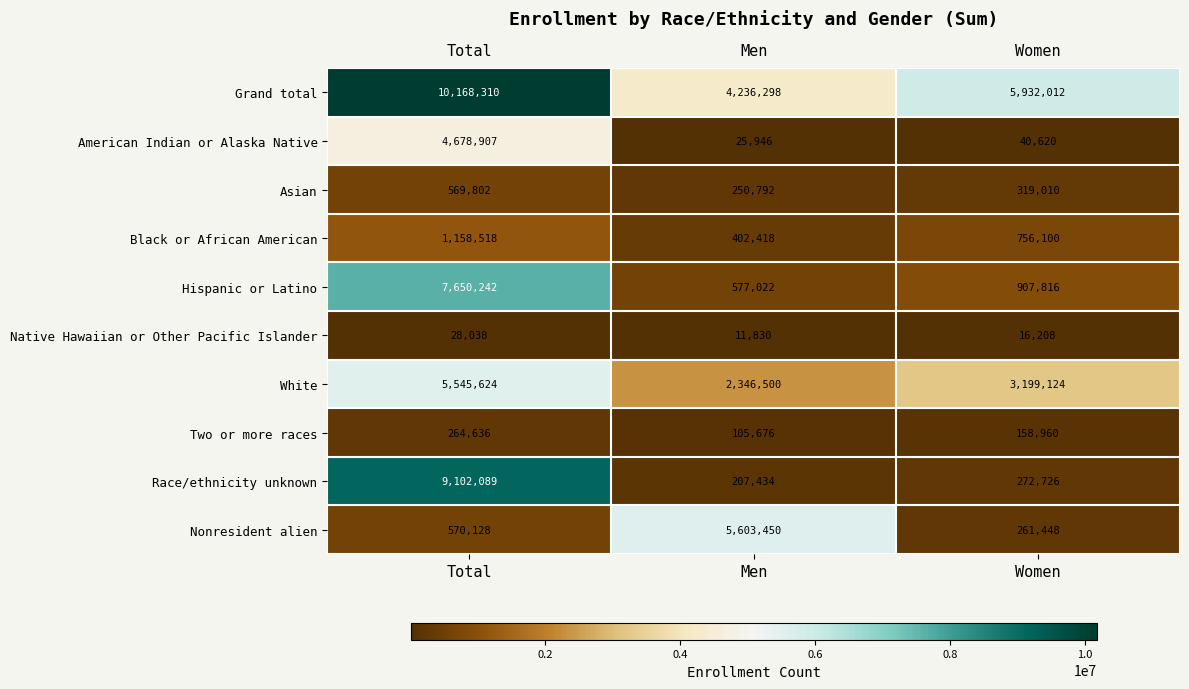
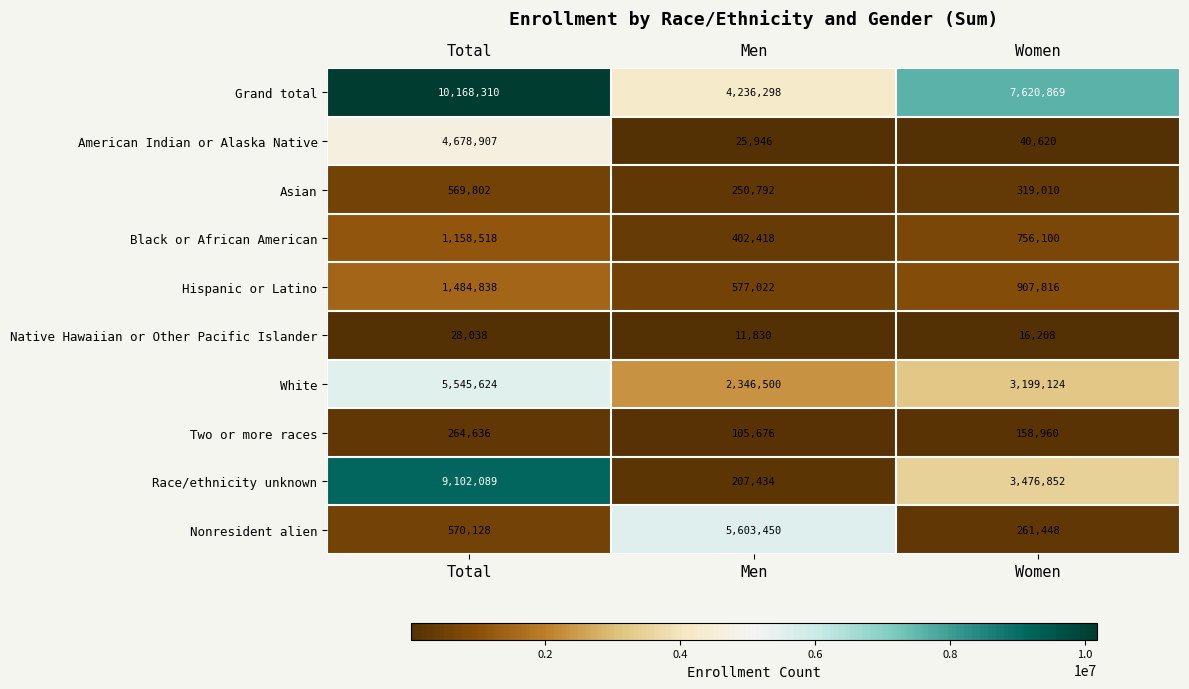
  {
    "Grand total": {
      "Total": "10,168,310",
      "Men": "4,236,298",
-     "Women": "5,932,012"
+     "Women": "7,620,869"
    },
    "American Indian or Alaska Native": {
      "Total": "4,678,907",
      "Men": "25,946",
      "Women": "40,620"
    },
    "Asian": {
      "Total": "569,802",
      "Men": "250,792",
      "Women": "319,010"
    },
    "Black or African American": {
      "Total": "1,158,518",
      "Men": "402,418",
      "Women": "756,100"
    },
    "Hispanic or Latino": {
-     "Total": "7,650,242",
+     "Total": "1,484,838",
      "Men": "577,022",
      "Women": "907,816"
    },
    "Native Hawaiian or Other Pacific Islander": {
      "Total": "28,038",
      "Men": "11,830",
      "Women": "16,208"
    },
    "White": {
      "Total": "5,545,624",
      "Men": "2,346,500",
      "Women": "3,199,124"
    },
    "Two or more races": {
      "Total": "264,636",
      "Men": "105,676",
      "Women": "158,960"
    },
    "Race/ethnicity unknown": {
      "Total": "9,102,089",
      "Men": "207,434",
-     "Women": "272,726"
+     "Women": "3,476,852"
    },
    "Nonresident alien": {
      "Total": "570,128",
      "Men": "5,603,450",
      "Women": "261,448"
    }
  }
